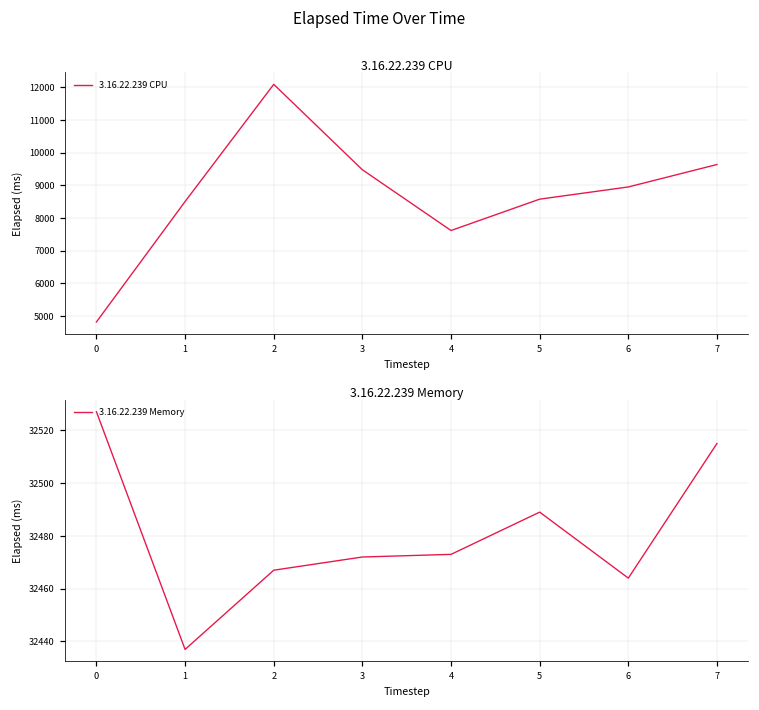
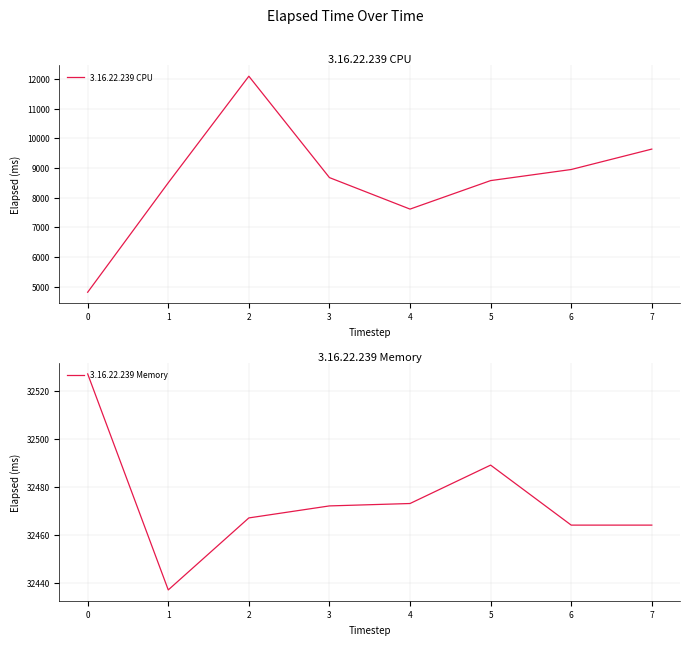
  {
    "3.16.22.239 CPU": {
      "0": 4800,
      "1": 8500,
      "2": 12100,
-     "3": 9500,
+     "3": 8700,
      "4": 7600,
      "5": 8600,
      "6": 8900,
      "7": 9600
    },
    "3.16.22.239 Memory": {
      "0": 32527,
      "1": 32437,
      "2": 32467,
      "3": 32472,
      "4": 32473,
      "5": 32489,
      "6": 32464,
-     "7": 32515
+     "7": 32464
    }
  }
